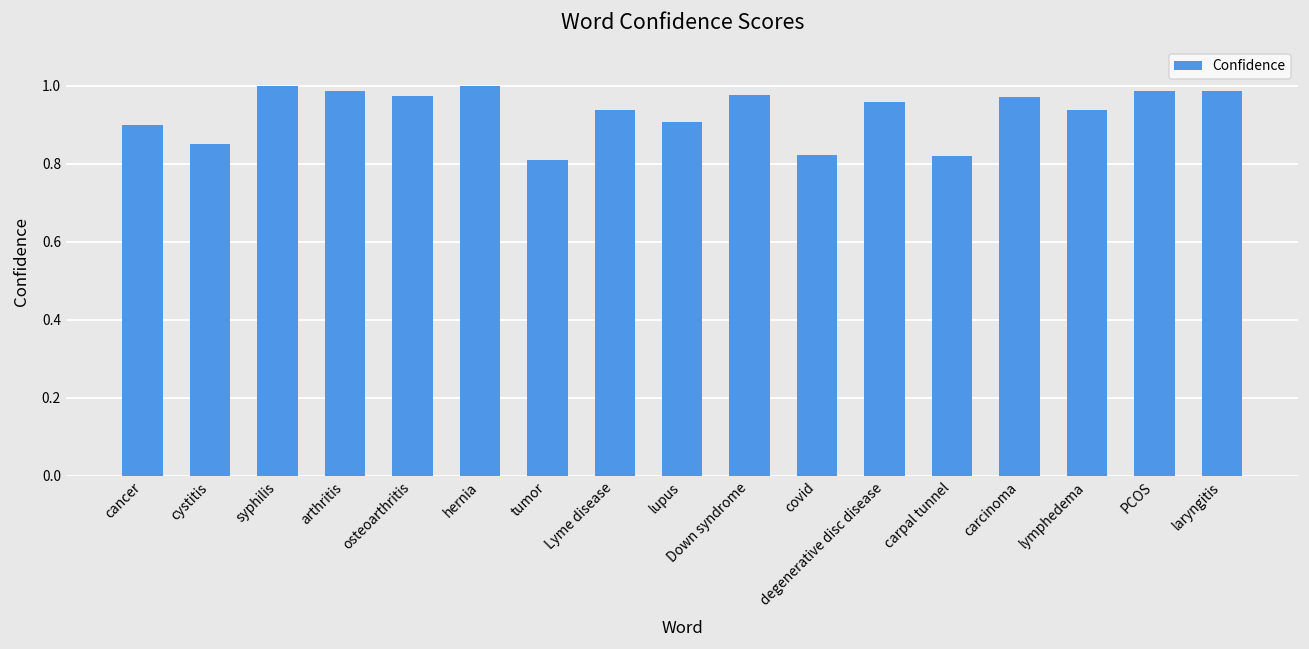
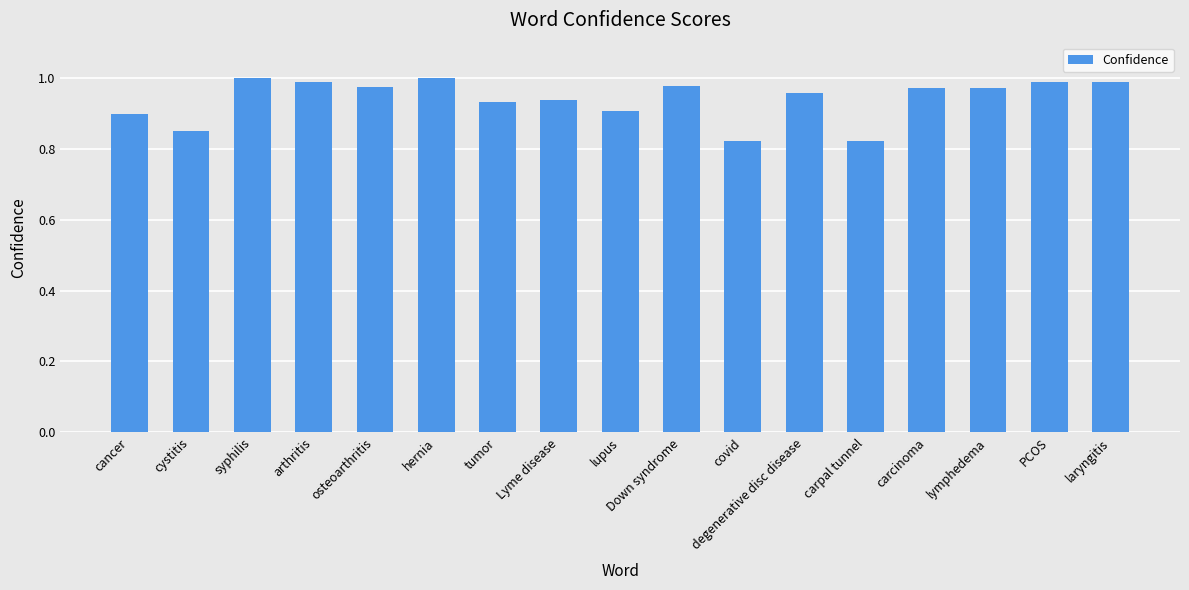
  {
    "cancer": 0.90,
    "cystitis": 0.85,
    "syphilis": 1.00,
    "arthritis": 0.99,
    "osteoarthritis": 0.98,
    "hernia": 1.00,
-   "tumor": 0.81,
+   "tumor": 0.93,
    "Lyme disease": 0.94,
    "lupus": 0.91,
    "Down syndrome": 0.98,
    "covid": 0.82,
    "degenerative disc disease": 0.96,
    "carpal tunnel": 0.82,
    "carcinoma": 0.97,
-   "lymphedema": 0.94,
+   "lymphedema": 0.97,
    "PCOS": 0.99,
    "laryngitis": 0.99
  }
